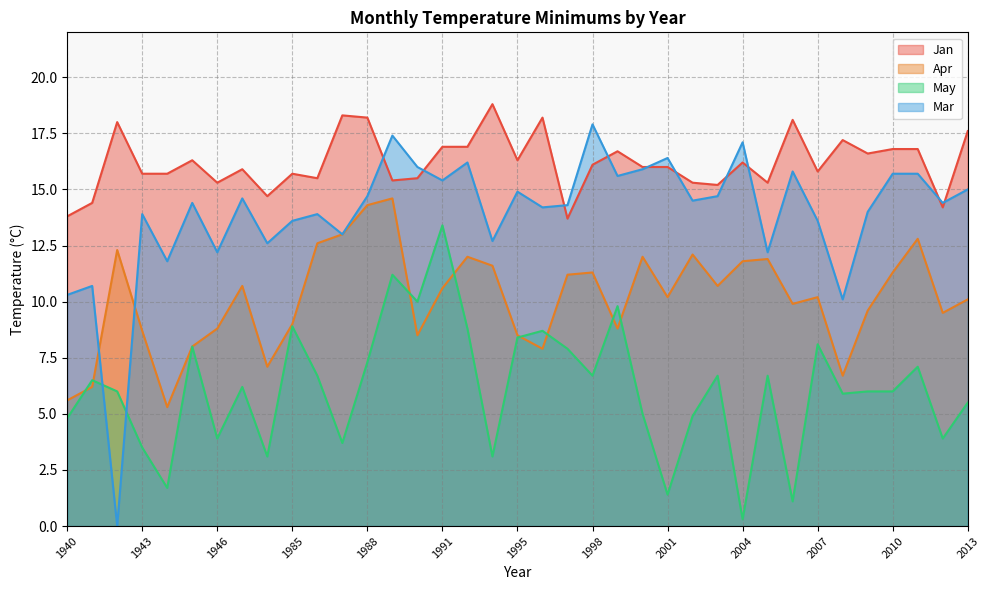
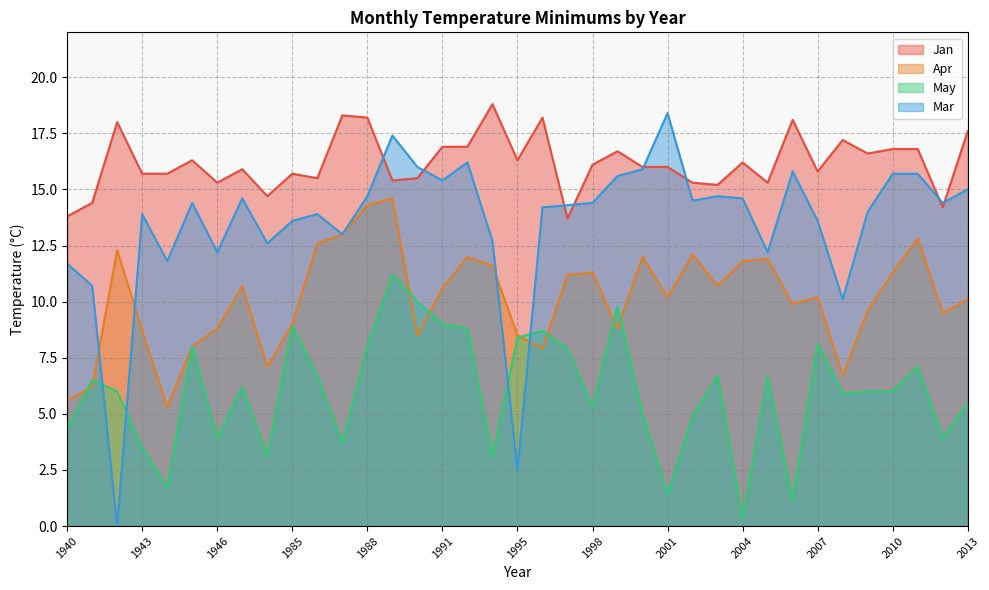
  {
    "May": {
-     "1940": 4.8,
+     "1940": 4.3,
      "1943": 3.5,
      "1946": 3.9,
-     "1988": 7.3,
-     "1991": 13.4,
-     "1998": 6.7,
+     "1988": 8.0,
+     "1991": 9.0,
+     "1998": 5.3,
      "2001": 1.4,
      "2004": 0.3,
      "2007": 8.1,
      "2010": 6.0,
      "2013": 5.5
    },
    "Mar": {
-     "1940": 10.3,
+     "1940": 11.7,
      "1943": 13.9,
      "1946": 12.2,
      "1985": 13.6,
      "1988": 14.7,
      "1991": 15.4,
-     "1995": 14.9,
-     "1998": 17.9,
-     "2001": 16.4,
-     "2004": 17.1,
+     "1995": 2.5,
+     "1998": 14.4,
+     "2001": 18.4,
+     "2004": 14.6,
      "2007": 13.6,
      "2010": 15.7,
      "2013": 15.0
    }
  }
